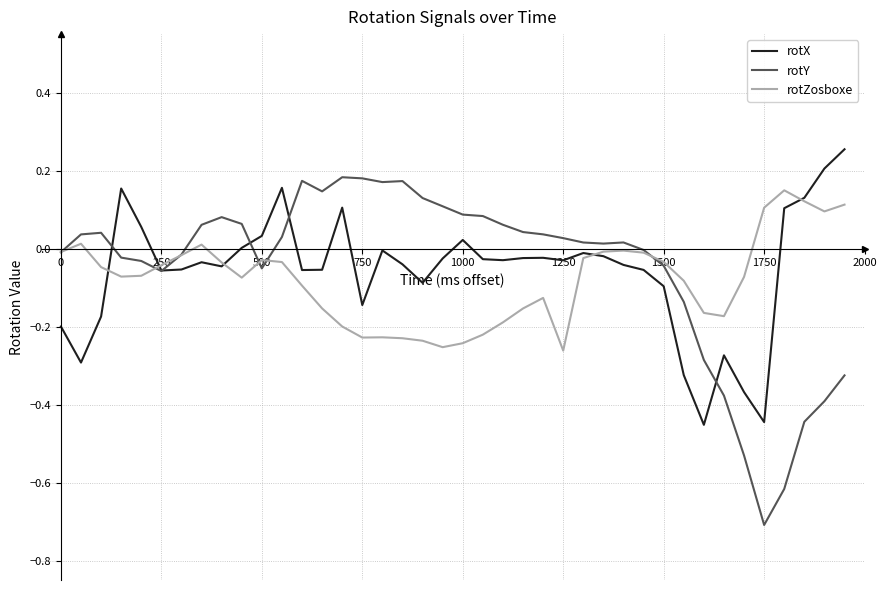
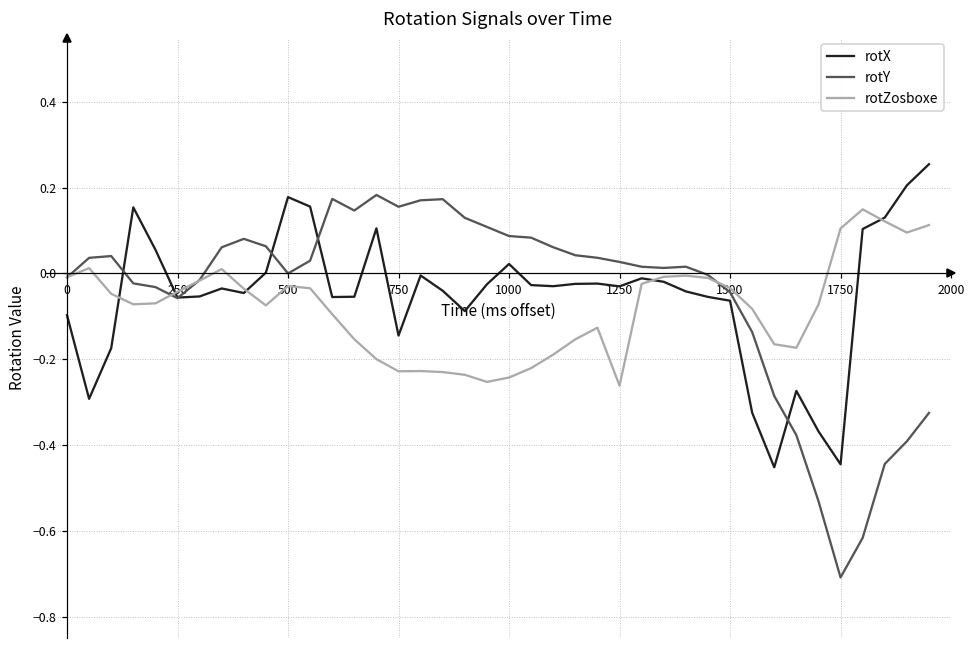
  {
    "rotX": {
-     "0": -0.20,
-     "500": 0.03,
+     "0": -0.10,
+     "500": 0.18,
      "750": -0.14,
      "1000": 0.02,
      "1250": -0.03,
-     "1500": -0.10,
+     "1500": -0.06,
      "1750": -0.45
    },
    "rotY": {
-     "500": -0.05,
-     "750": 0.18,
+     "500": 0.00,
+     "750": 0.16,
      "1000": 0.09,
      "1250": 0.03,
      "1500": -0.04,
      "1750": -0.71
    },
    "rotZosboxe": {
      "250": -0.04,
      "500": -0.03,
      "750": -0.23,
      "1000": -0.24,
      "1250": -0.26,
      "1500": -0.03,
      "1750": 0.10
    }
  }
